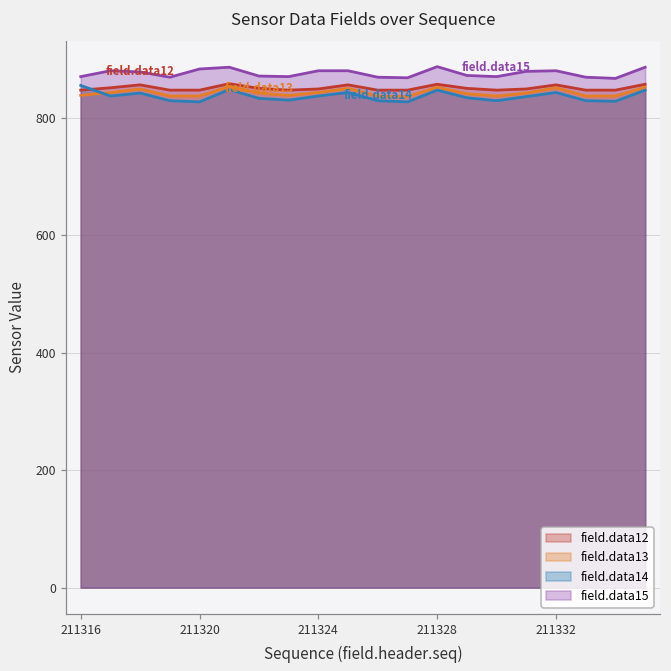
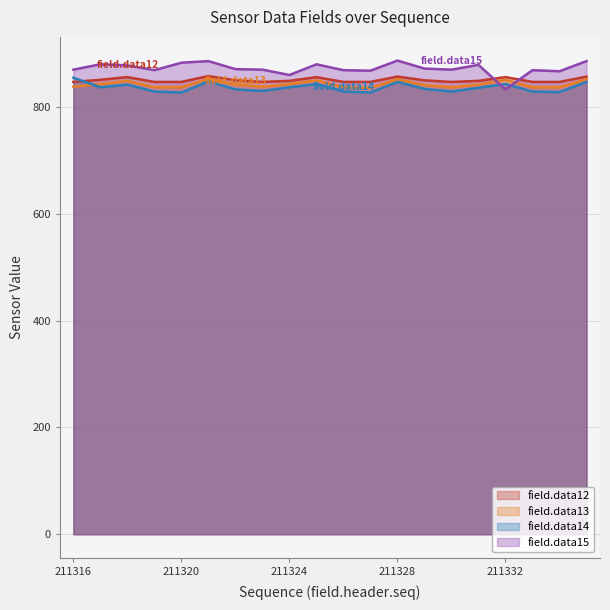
  {
    "field.data14": {
      "211316": 860,
      "211320": 830,
      "211324": 840,
      "211328": 850,
      "211332": 840
    },
    "field.data15": {
      "211316": 870,
      "211320": 880,
-     "211324": 880,
+     "211324": 860,
      "211328": 890,
-     "211332": 880
+     "211332": 830
    }
  }
